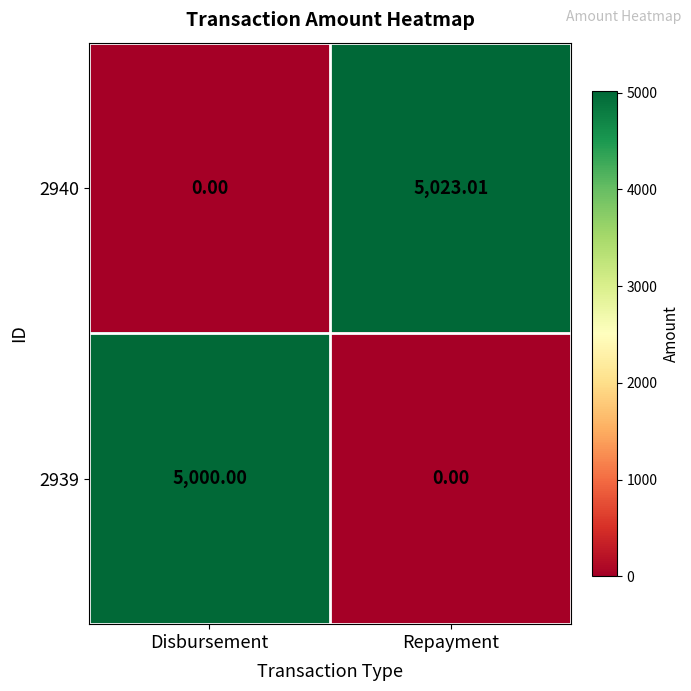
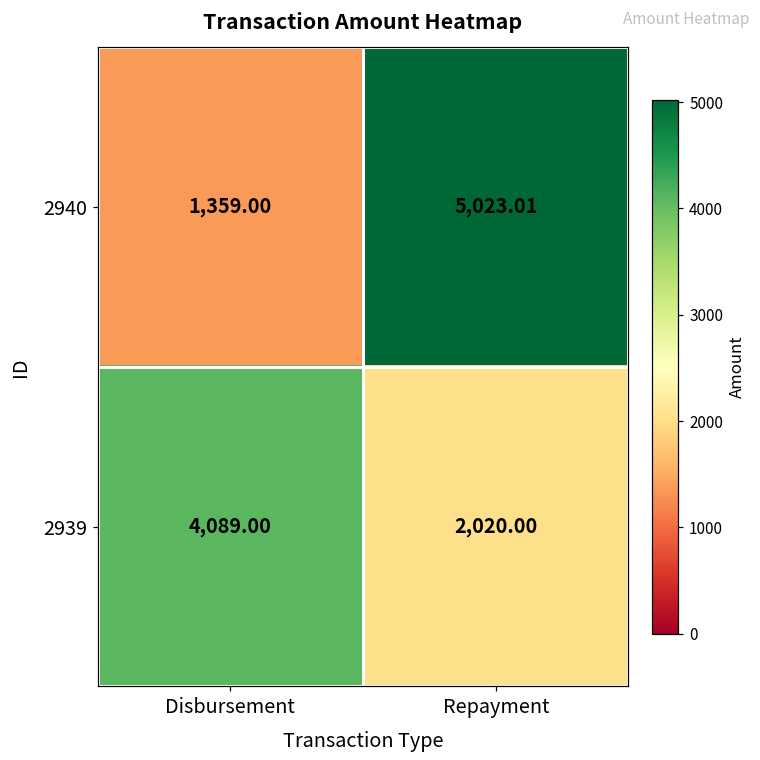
  {
    "2940": {
-     "Disbursement": "0.00",
+     "Disbursement": "1,359.00",
      "Repayment": "5,023.01"
    },
    "2939": {
-     "Disbursement": "5,000.00",
-     "Repayment": "0.00"
+     "Disbursement": "4,089.00",
+     "Repayment": "2,020.00"
    }
  }
